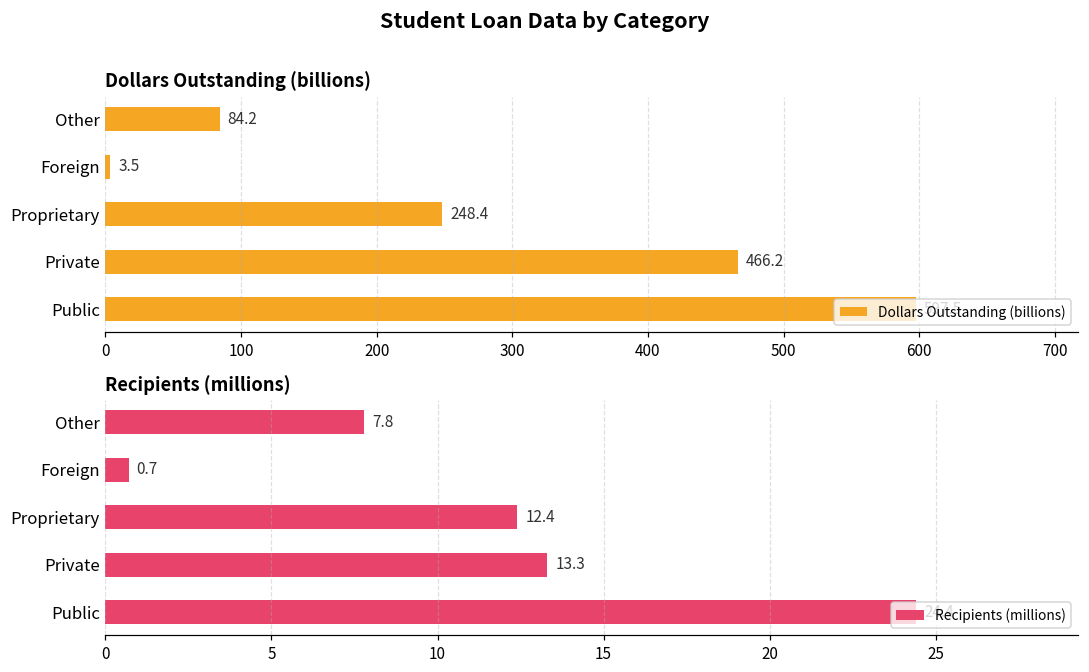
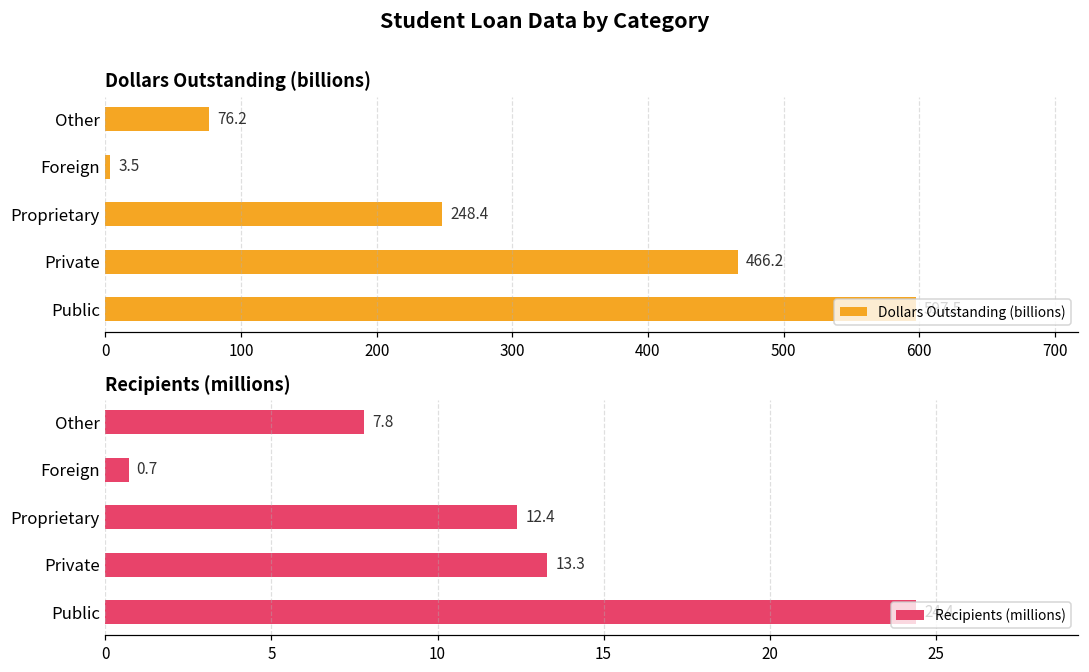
  {
    "Dollars Outstanding (billions)": {
-     "Other": 84.2,
+     "Other": 76.2,
      "Foreign": 3.5,
      "Proprietary": 248.4,
      "Private": 466.2
    },
    "Recipients (millions)": {
      "Other": 7.8,
      "Foreign": 0.7,
      "Proprietary": 12.4,
      "Private": 13.3
    }
  }
